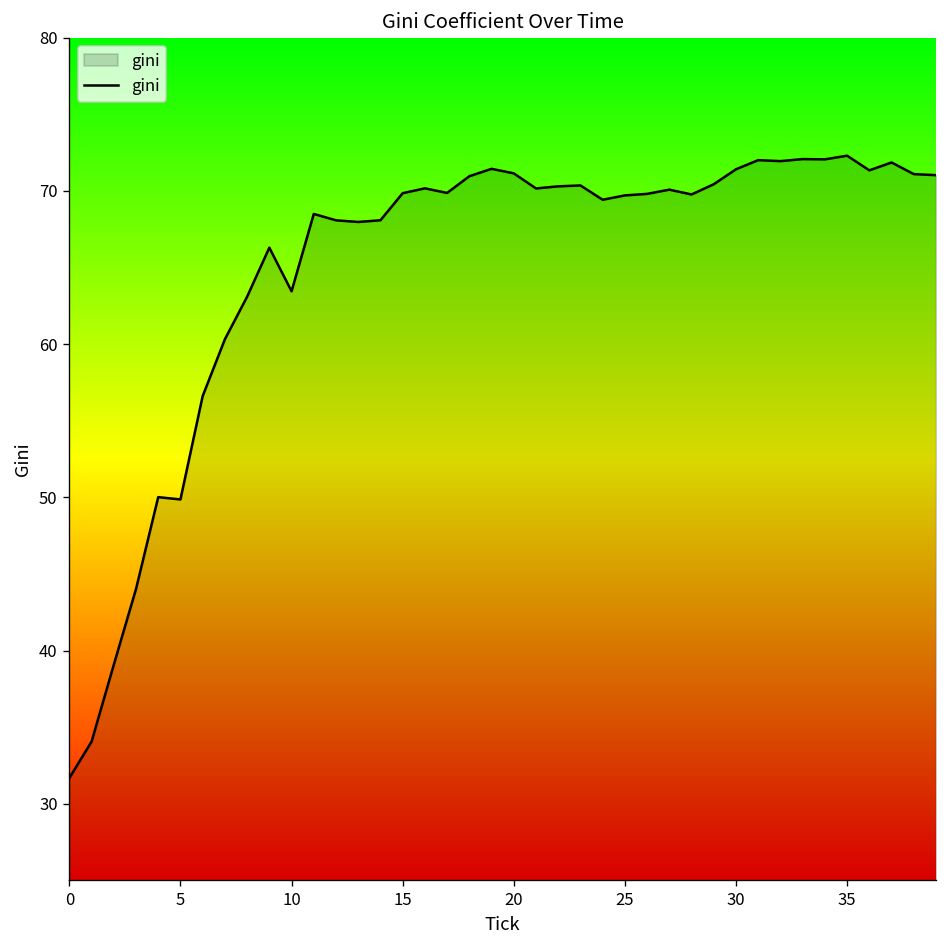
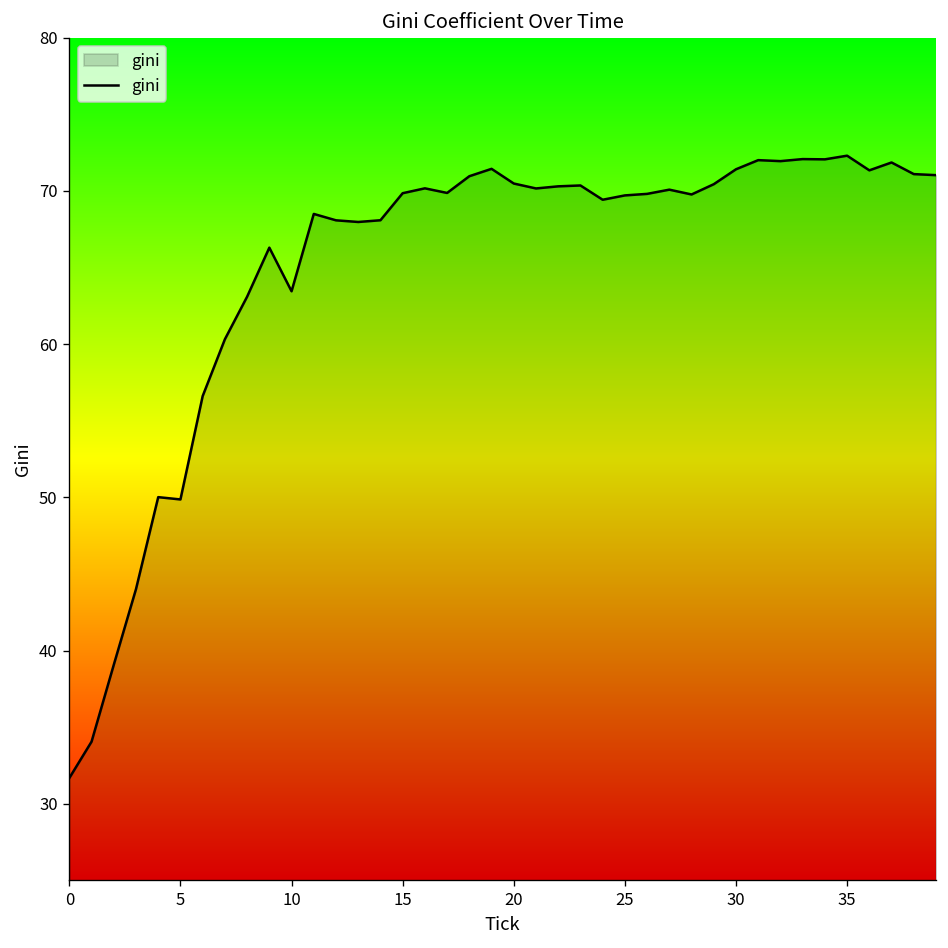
  {
    "0": 31.7,
    "5": 49.9,
    "10": 63.4,
    "15": 69.8,
-   "20": 71.1,
+   "20": 70.5,
    "25": 69.7,
    "30": 71.4,
    "35": 72.3
  }
